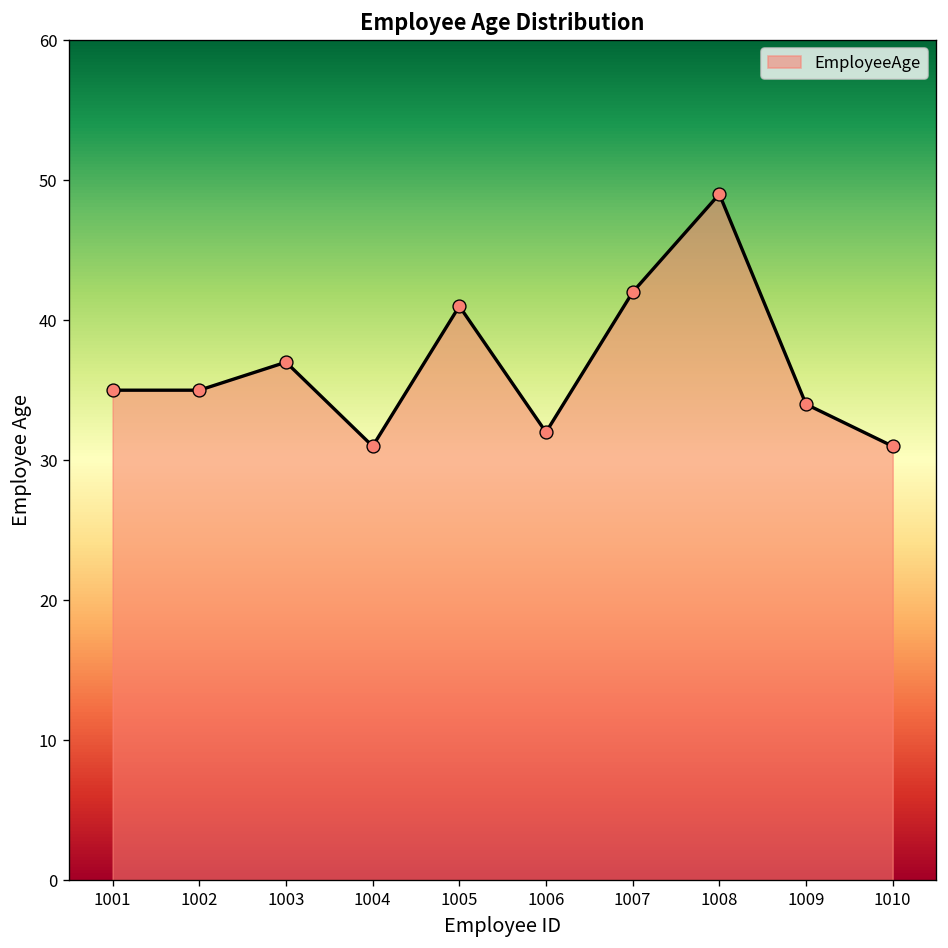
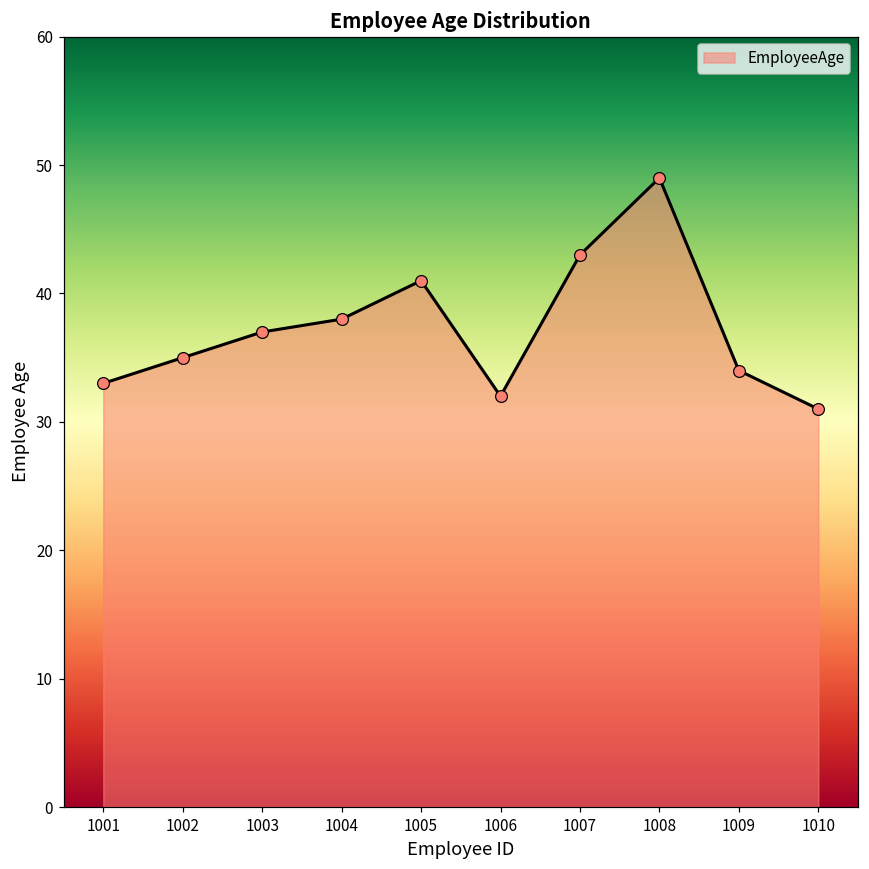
  {
-   "1001": 35,
+   "1001": 33,
    "1002": 35,
    "1003": 37,
-   "1004": 31,
+   "1004": 38,
    "1005": 41,
    "1006": 32,
-   "1007": 42,
+   "1007": 43,
    "1008": 49,
    "1009": 34,
    "1010": 31
  }
